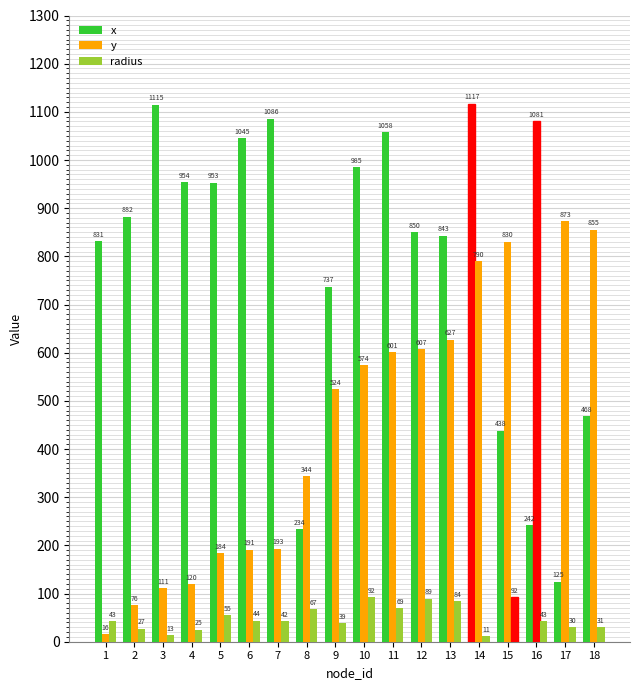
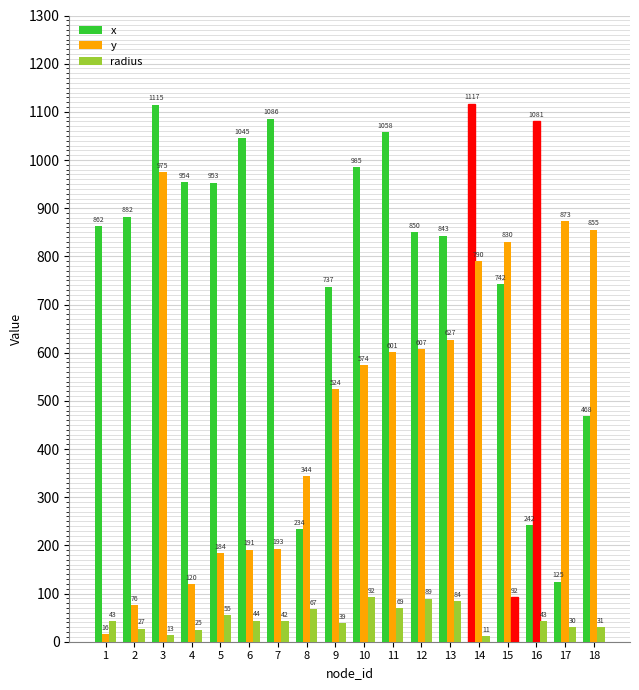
  {
    "x": {
-     "1": 831,
+     "1": 862,
      "2": 882,
      "3": 1115,
      "4": 954,
      "5": 953,
      "6": 1045,
      "7": 1086,
      "8": 234,
      "9": 737,
      "10": 985,
      "11": 1058,
      "12": 850,
      "13": 843,
      "14": 1117,
-     "15": 438,
+     "15": 742,
      "16": 242,
      "17": 125,
      "18": 468
    },
    "y": {
      "1": 16,
      "2": 76,
-     "3": 111,
+     "3": 975,
      "4": 120,
      "5": 184,
      "6": 191,
      "7": 193,
      "8": 344,
      "9": 524,
      "10": 574,
      "11": 601,
      "12": 607,
      "13": 627,
      "14": 790,
      "15": 830,
      "16": 1081,
      "17": 873,
      "18": 855
    },
    "radius": {
      "1": 43,
      "2": 27,
      "3": 13,
      "4": 25,
      "5": 55,
      "6": 44,
      "7": 42,
      "8": 67,
      "9": 39,
      "10": 92,
      "11": 69,
      "12": 89,
      "13": 84,
      "14": 11,
      "15": 92,
      "16": 43,
      "17": 30,
      "18": 31
    }
  }
